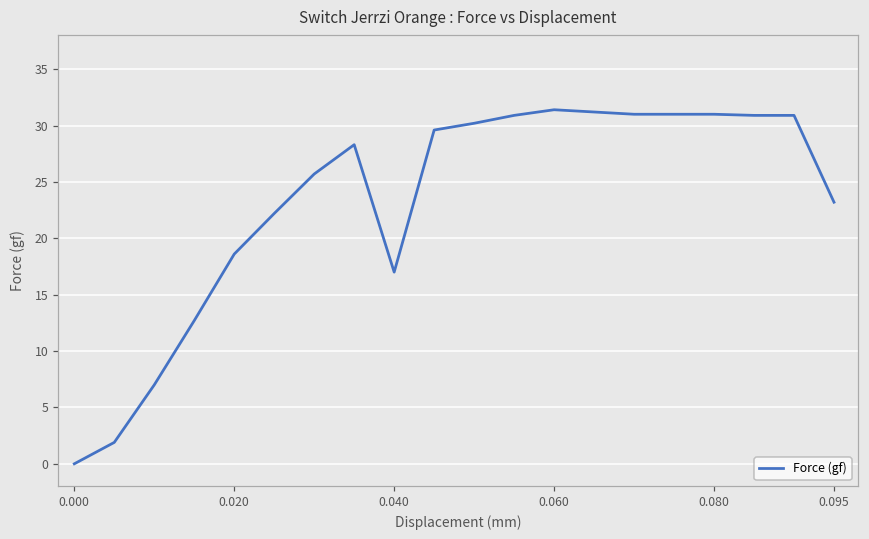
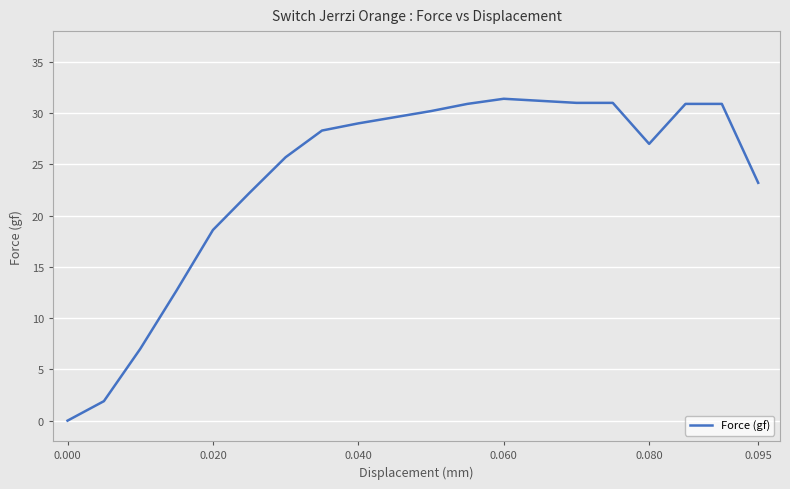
  {
    "0.000": 0,
    "0.020": 18.6,
-   "0.040": 17,
+   "0.040": 29,
    "0.060": 31.4,
-   "0.080": 31,
+   "0.080": 27,
    "0.095": 23
  }
